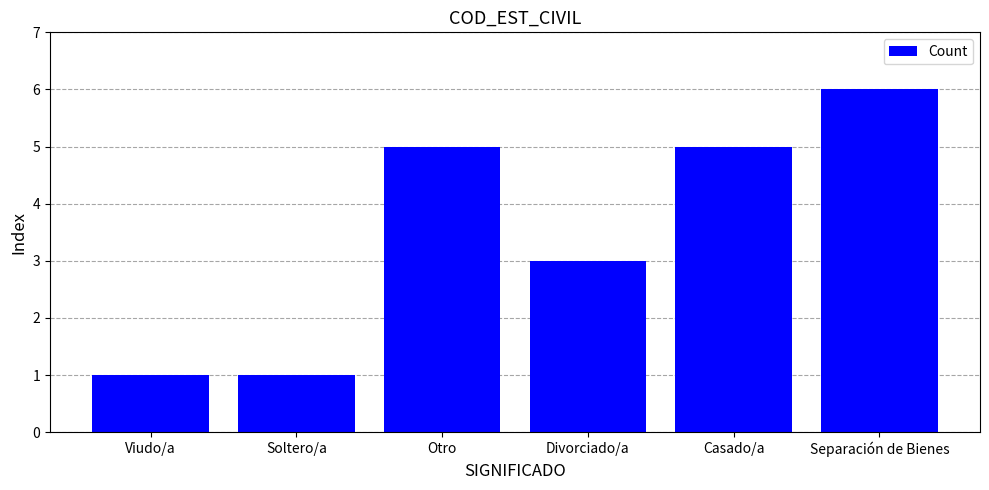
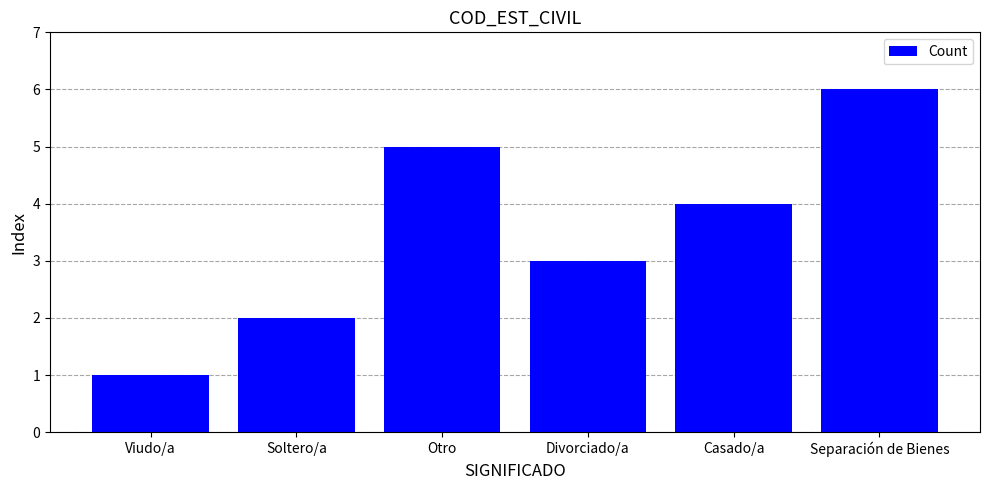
  {
    "Viudo/a": 1,
-   "Soltero/a": 1,
+   "Soltero/a": 2,
    "Otro": 5,
    "Divorciado/a": 3,
-   "Casado/a": 5,
+   "Casado/a": 4,
    "Separación de Bienes": 6
  }
